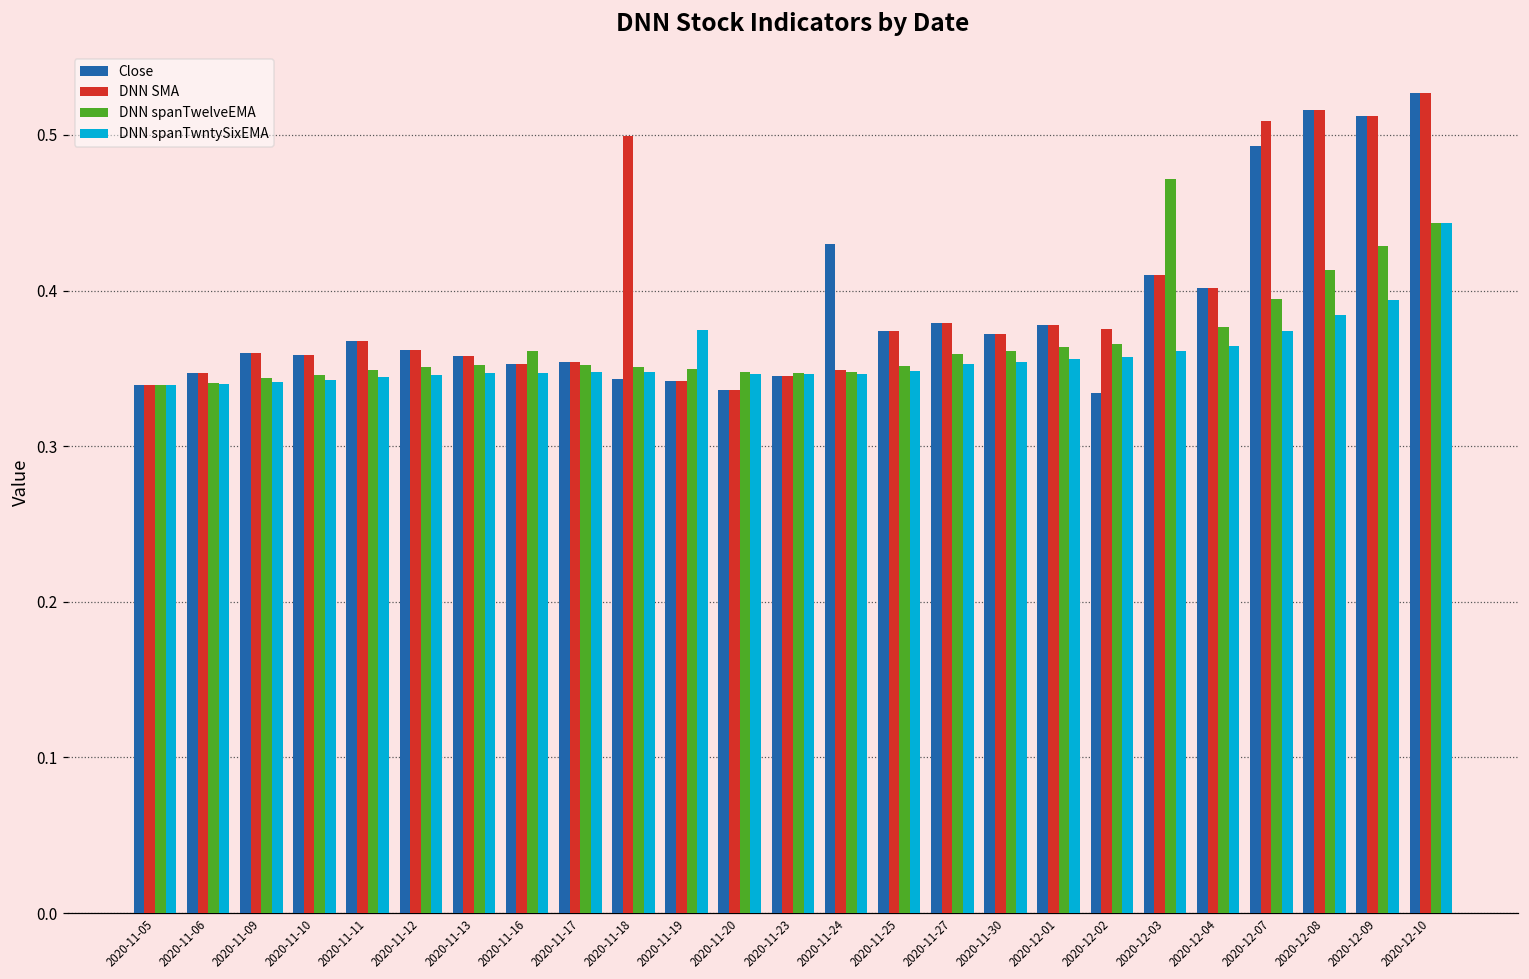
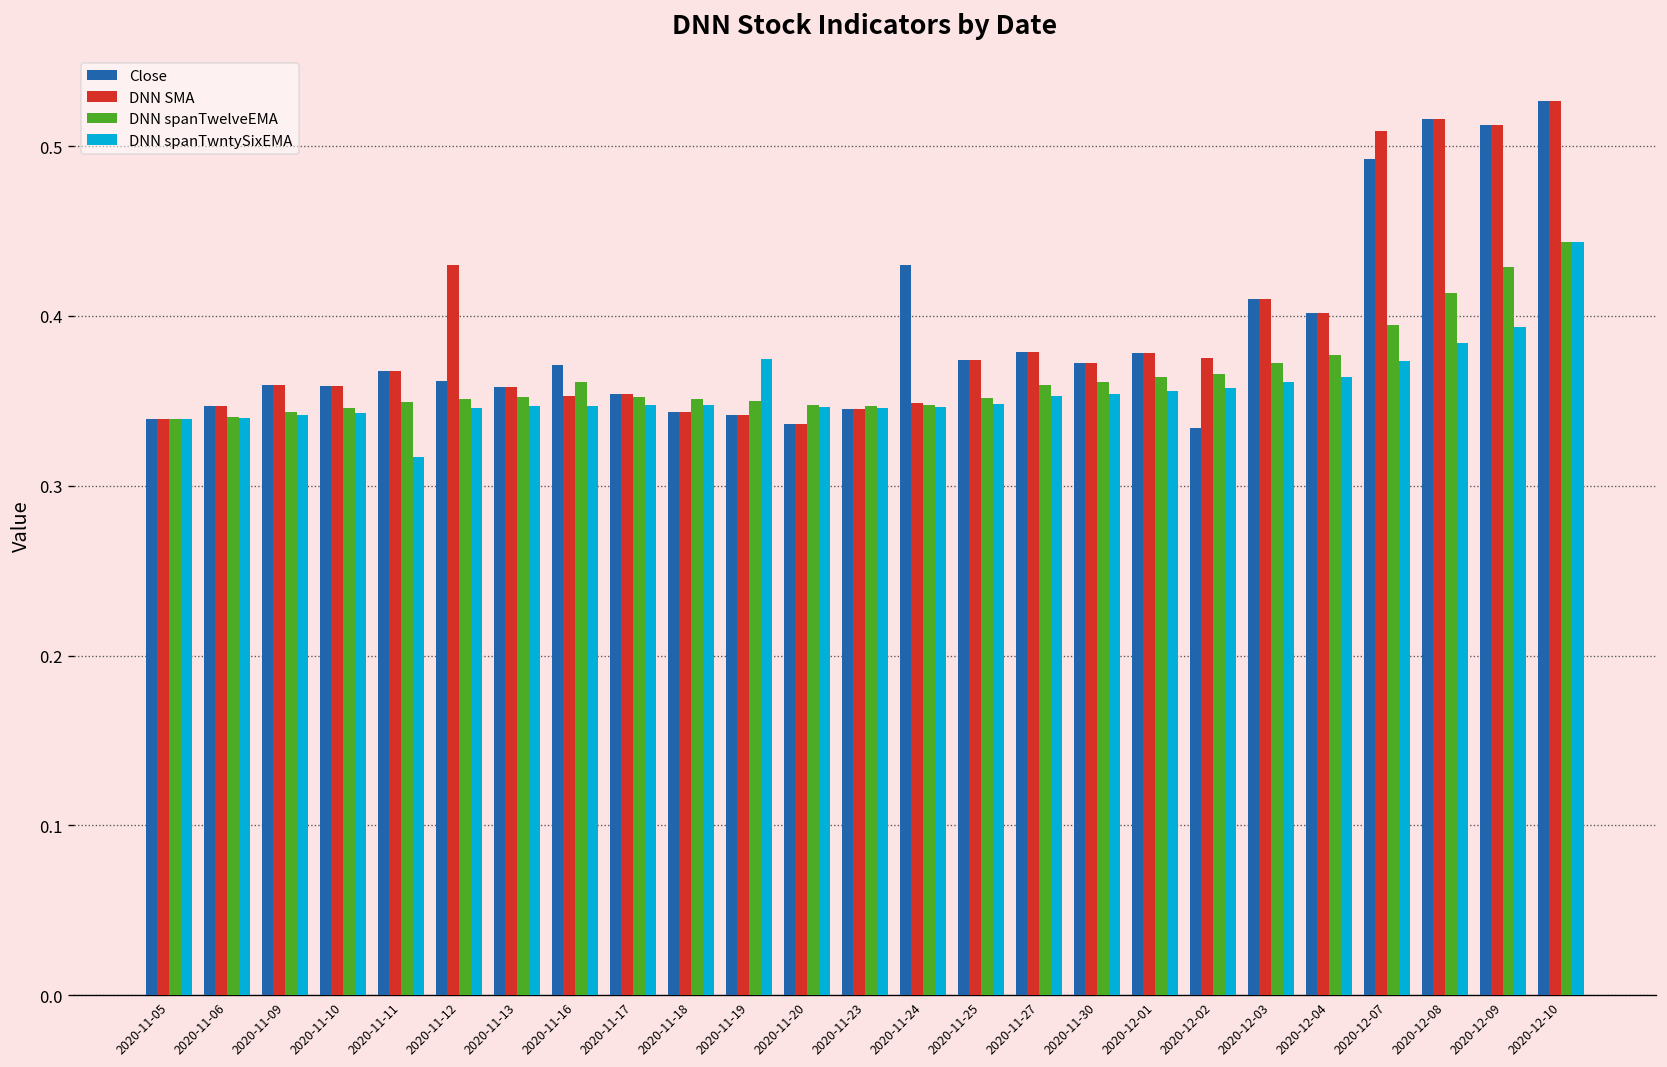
  {
    "Close": {
      "2020-11-05": 0.340,
      "2020-11-06": 0.347,
      "2020-11-09": 0.360,
      "2020-11-10": 0.359,
      "2020-11-11": 0.367,
      "2020-11-12": 0.362,
      "2020-11-13": 0.358,
-     "2020-11-16": 0.353,
+     "2020-11-16": 0.371,
      "2020-11-17": 0.354,
      "2020-11-18": 0.343,
      "2020-11-19": 0.342,
      "2020-11-20": 0.336,
      "2020-11-23": 0.345,
      "2020-11-24": 0.430,
      "2020-11-25": 0.374,
      "2020-11-27": 0.379,
      "2020-11-30": 0.372,
      "2020-12-01": 0.378,
      "2020-12-02": 0.334,
      "2020-12-03": 0.410,
      "2020-12-04": 0.401,
      "2020-12-07": 0.493,
      "2020-12-08": 0.516,
      "2020-12-09": 0.512,
      "2020-12-10": 0.527
    },
    "DNN SMA": {
      "2020-11-05": 0.340,
      "2020-11-06": 0.347,
      "2020-11-09": 0.360,
      "2020-11-10": 0.359,
      "2020-11-11": 0.367,
-     "2020-11-12": 0.362,
+     "2020-11-12": 0.430,
      "2020-11-13": 0.358,
      "2020-11-16": 0.353,
      "2020-11-17": 0.354,
-     "2020-11-18": 0.499,
+     "2020-11-18": 0.343,
      "2020-11-19": 0.342,
      "2020-11-20": 0.336,
      "2020-11-23": 0.345,
      "2020-11-24": 0.349,
      "2020-11-25": 0.374,
      "2020-11-27": 0.379,
      "2020-11-30": 0.372,
      "2020-12-01": 0.378,
      "2020-12-02": 0.375,
      "2020-12-03": 0.410,
      "2020-12-04": 0.401,
      "2020-12-07": 0.509,
      "2020-12-08": 0.516,
      "2020-12-09": 0.512,
      "2020-12-10": 0.527
    },
    "DNN spanTwelveEMA": {
      "2020-11-05": 0.340,
      "2020-11-06": 0.341,
      "2020-11-09": 0.344,
      "2020-11-10": 0.346,
      "2020-11-11": 0.349,
      "2020-11-12": 0.351,
      "2020-11-13": 0.352,
      "2020-11-16": 0.361,
      "2020-11-17": 0.352,
      "2020-11-18": 0.351,
      "2020-11-19": 0.350,
      "2020-11-20": 0.348,
      "2020-11-23": 0.347,
      "2020-11-24": 0.347,
      "2020-11-25": 0.352,
      "2020-11-27": 0.359,
      "2020-11-30": 0.361,
      "2020-12-01": 0.364,
      "2020-12-02": 0.366,
-     "2020-12-03": 0.472,
+     "2020-12-03": 0.372,
      "2020-12-04": 0.377,
      "2020-12-07": 0.395,
      "2020-12-08": 0.413,
      "2020-12-09": 0.429,
      "2020-12-10": 0.444
    },
    "DNN spanTwntySixEMA": {
      "2020-11-05": 0.340,
      "2020-11-06": 0.340,
      "2020-11-09": 0.341,
      "2020-11-10": 0.343,
-     "2020-11-11": 0.345,
+     "2020-11-11": 0.317,
      "2020-11-12": 0.346,
      "2020-11-13": 0.347,
      "2020-11-16": 0.347,
      "2020-11-17": 0.348,
      "2020-11-18": 0.347,
      "2020-11-19": 0.375,
      "2020-11-20": 0.346,
      "2020-11-23": 0.346,
      "2020-11-24": 0.346,
      "2020-11-25": 0.348,
      "2020-11-27": 0.353,
      "2020-11-30": 0.354,
      "2020-12-01": 0.356,
      "2020-12-02": 0.357,
      "2020-12-03": 0.361,
      "2020-12-04": 0.364,
      "2020-12-07": 0.374,
      "2020-12-08": 0.384,
      "2020-12-09": 0.394,
      "2020-12-10": 0.444
    }
  }
